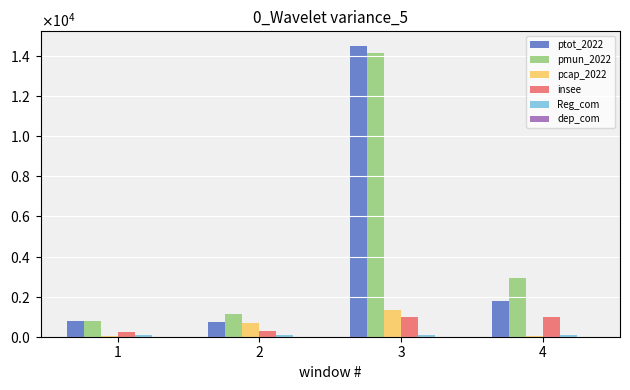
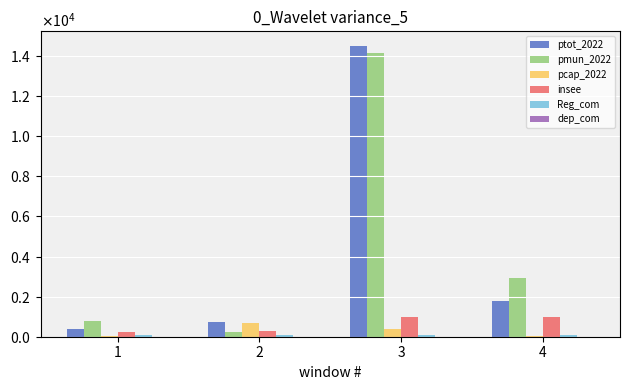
  {
    "ptot_2022": {
-     "1": 800,
+     "1": 400,
      "2": 700,
      "3": 14500,
      "4": 1800
    },
    "pmun_2022": {
      "1": 800,
-     "2": 1100,
+     "2": 300,
      "3": 14100,
      "4": 2900
    },
    "pcap_2022": {
      "2": 700,
-     "3": 1300
+     "3": 400
    },
    "insee": {
      "1": 200,
      "2": 300,
      "3": 1000,
      "4": 1000
    }
  }
